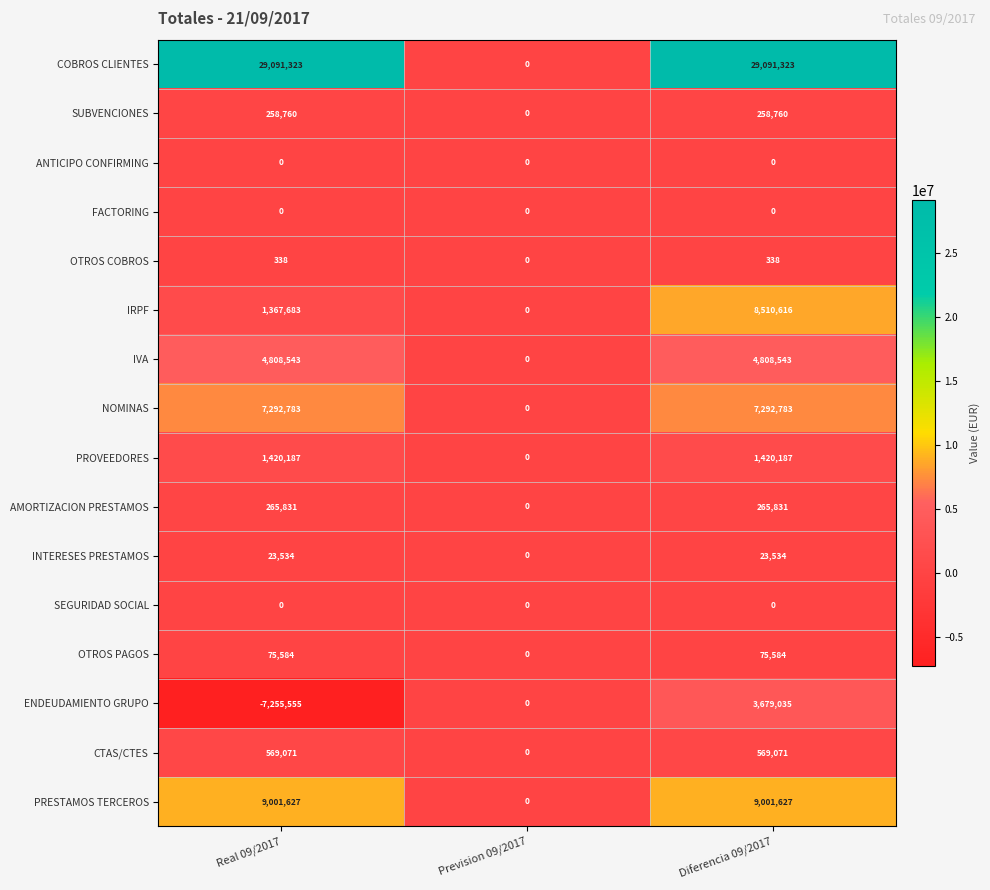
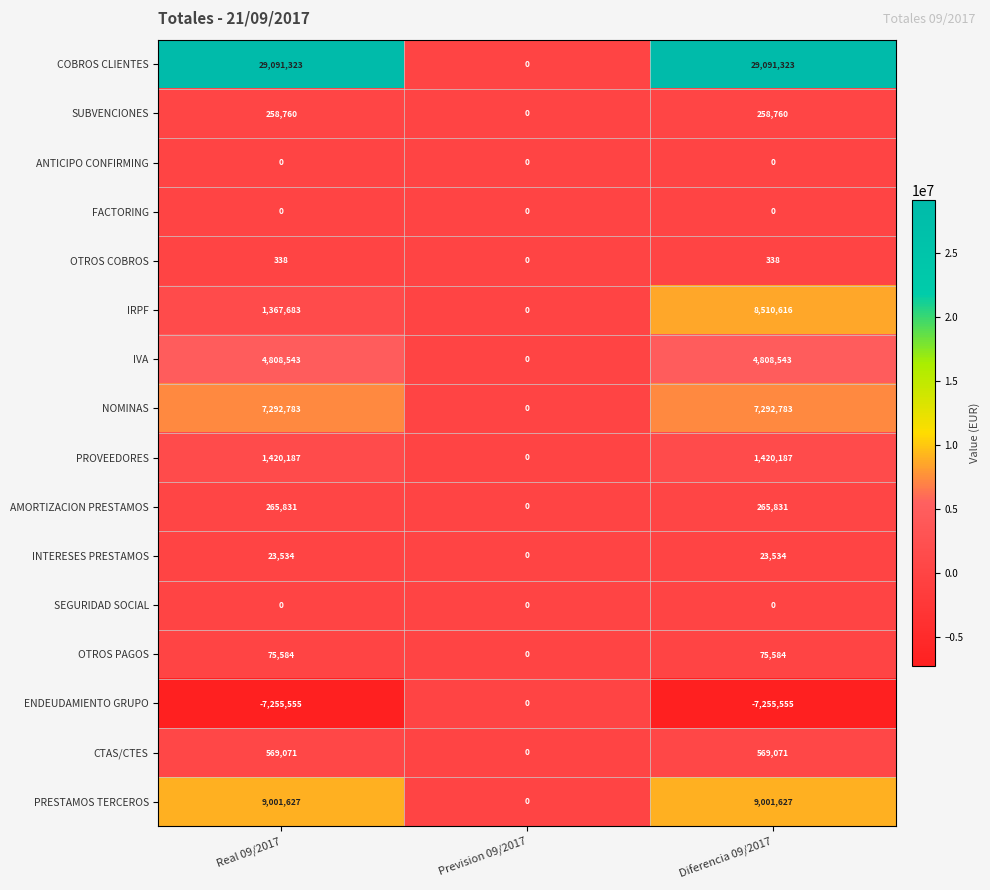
  {
    "COBROS CLIENTES": {
      "Real 09/2017": "29,091,323",
      "Prevision 09/2017": "0",
      "Diferencia 09/2017": "29,091,323"
    },
    "SUBVENCIONES": {
      "Real 09/2017": "258,760",
      "Prevision 09/2017": "0",
      "Diferencia 09/2017": "258,760"
    },
    "ANTICIPO CONFIRMING": {
      "Real 09/2017": "0",
      "Prevision 09/2017": "0",
      "Diferencia 09/2017": "0"
    },
    "FACTORING": {
      "Real 09/2017": "0",
      "Prevision 09/2017": "0",
      "Diferencia 09/2017": "0"
    },
    "OTROS COBROS": {
      "Real 09/2017": "338",
      "Prevision 09/2017": "0",
      "Diferencia 09/2017": "338"
    },
    "IRPF": {
      "Real 09/2017": "1,367,683",
      "Prevision 09/2017": "0",
      "Diferencia 09/2017": "8,510,616"
    },
    "IVA": {
      "Real 09/2017": "4,808,543",
      "Prevision 09/2017": "0",
      "Diferencia 09/2017": "4,808,543"
    },
    "NOMINAS": {
      "Real 09/2017": "7,292,783",
      "Prevision 09/2017": "0",
      "Diferencia 09/2017": "7,292,783"
    },
    "PROVEEDORES": {
      "Real 09/2017": "1,420,187",
      "Prevision 09/2017": "0",
      "Diferencia 09/2017": "1,420,187"
    },
    "AMORTIZACION PRESTAMOS": {
      "Real 09/2017": "265,831",
      "Prevision 09/2017": "0",
      "Diferencia 09/2017": "265,831"
    },
    "INTERESES PRESTAMOS": {
      "Real 09/2017": "23,534",
      "Prevision 09/2017": "0",
      "Diferencia 09/2017": "23,534"
    },
    "SEGURIDAD SOCIAL": {
      "Real 09/2017": "0",
      "Prevision 09/2017": "0",
      "Diferencia 09/2017": "0"
    },
    "OTROS PAGOS": {
      "Real 09/2017": "75,584",
      "Prevision 09/2017": "0",
      "Diferencia 09/2017": "75,584"
    },
    "ENDEUDAMIENTO GRUPO": {
      "Real 09/2017": "-7,255,555",
      "Prevision 09/2017": "0",
-     "Diferencia 09/2017": "3,679,035"
+     "Diferencia 09/2017": "-7,255,555"
    },
    "CTAS/CTES": {
      "Real 09/2017": "569,071",
      "Prevision 09/2017": "0",
      "Diferencia 09/2017": "569,071"
    },
    "PRESTAMOS TERCEROS": {
      "Real 09/2017": "9,001,627",
      "Prevision 09/2017": "0",
      "Diferencia 09/2017": "9,001,627"
    }
  }
